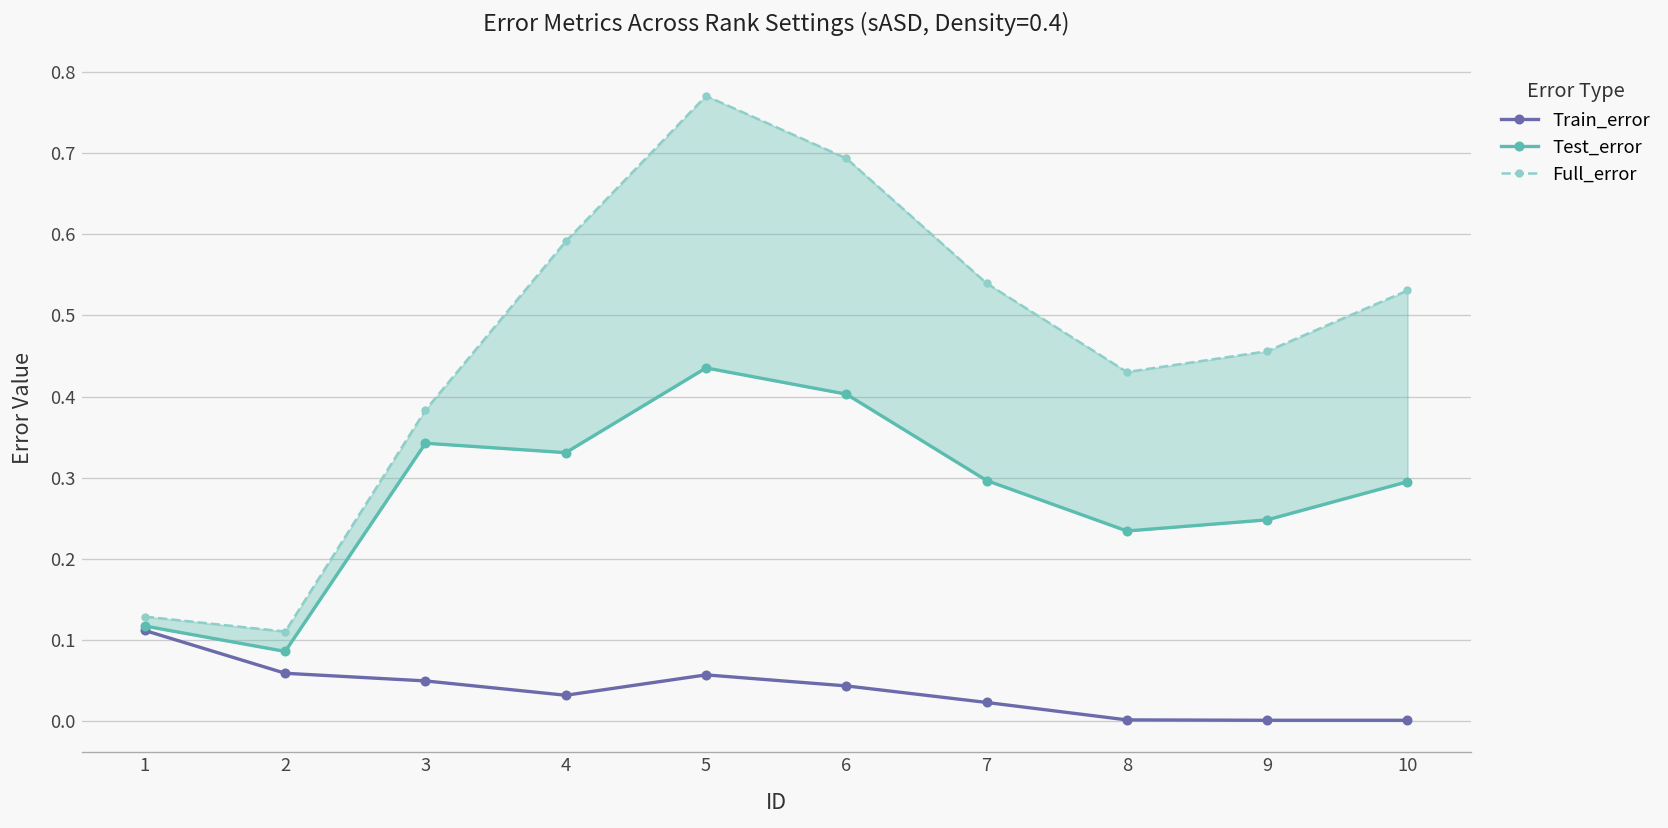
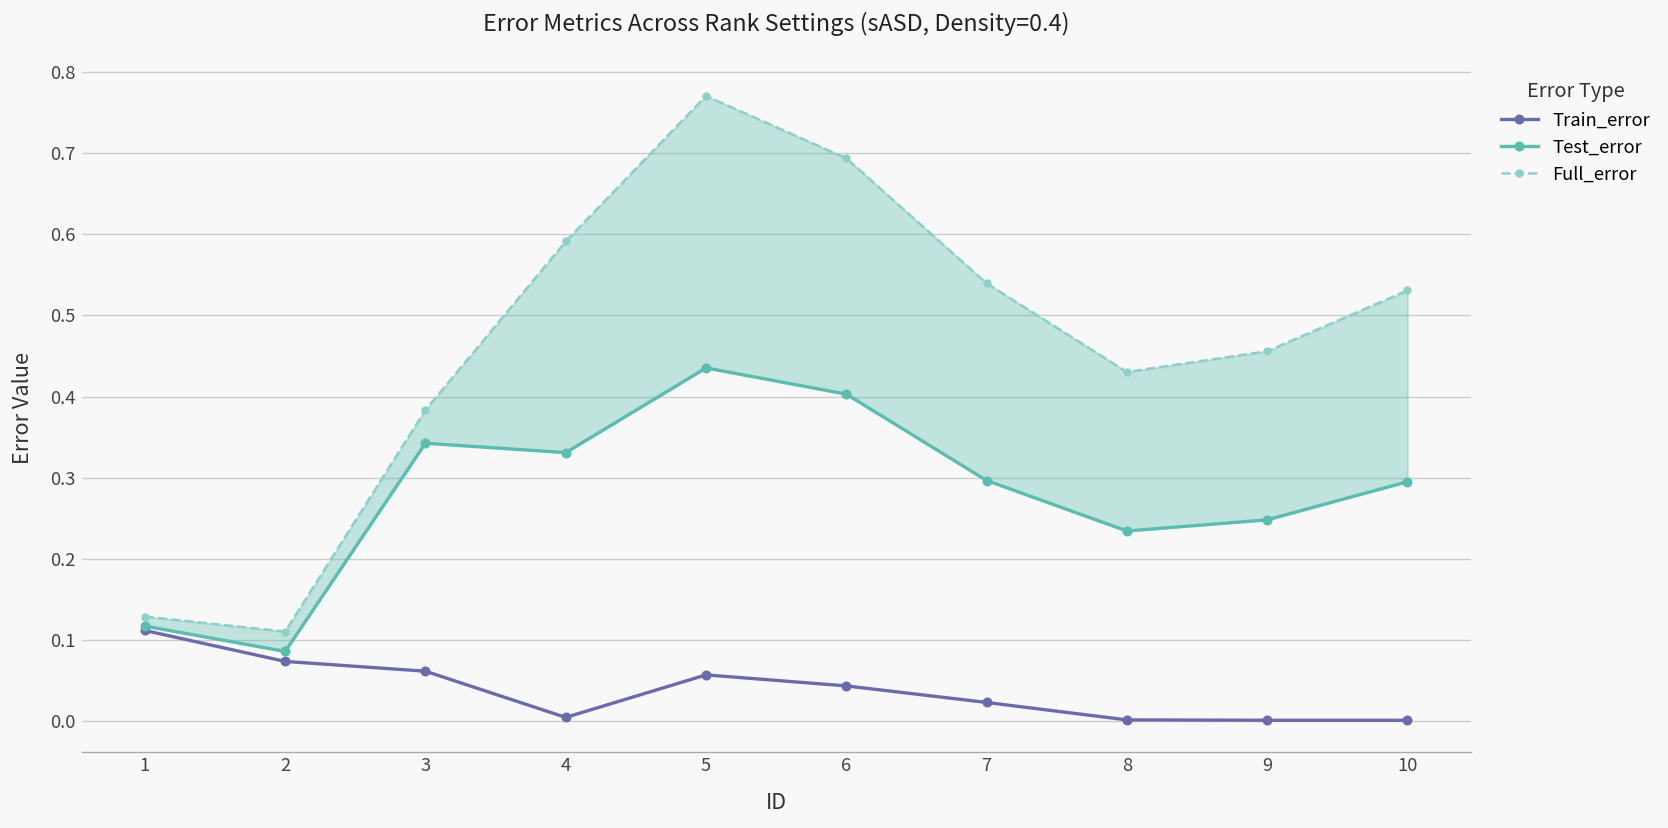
  {
    "Train_error": {
      "1": 0.11,
-     "2": 0.06,
-     "3": 0.05,
-     "4": 0.03,
+     "2": 0.07,
+     "3": 0.06,
+     "4": 0.00,
      "5": 0.06,
      "6": 0.04,
      "7": 0.02,
      "8": 0.00,
      "9": 0.00,
      "10": 0.00
    }
  }
